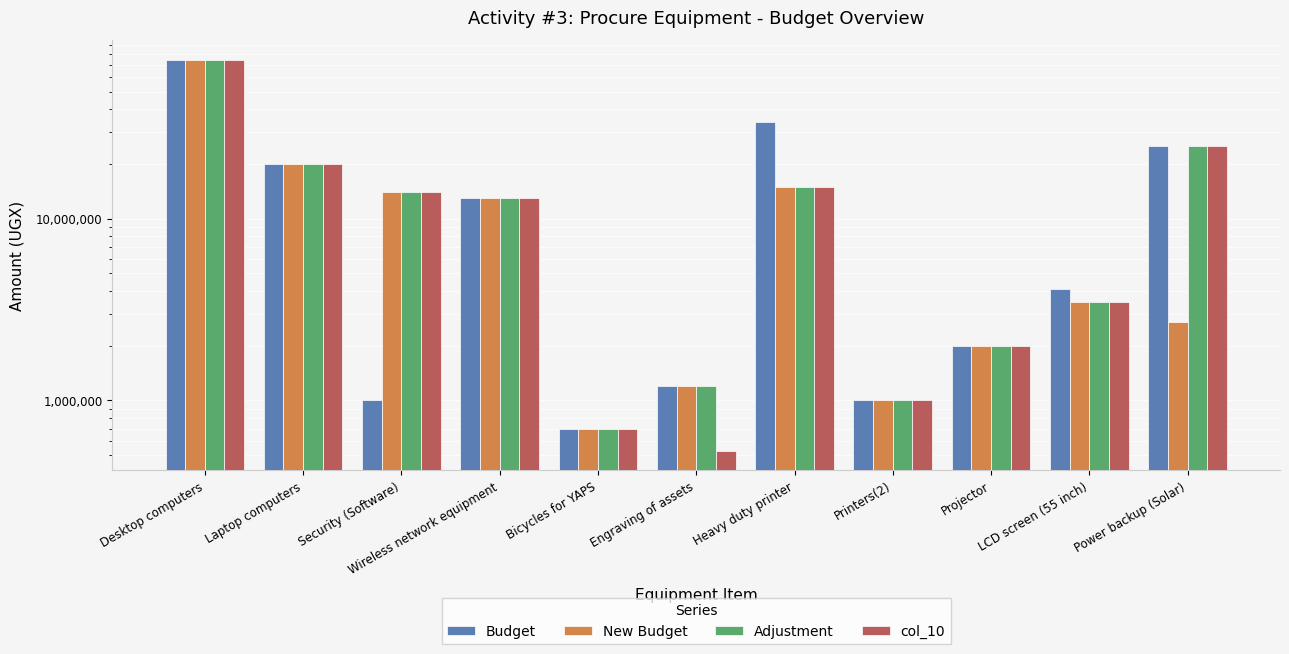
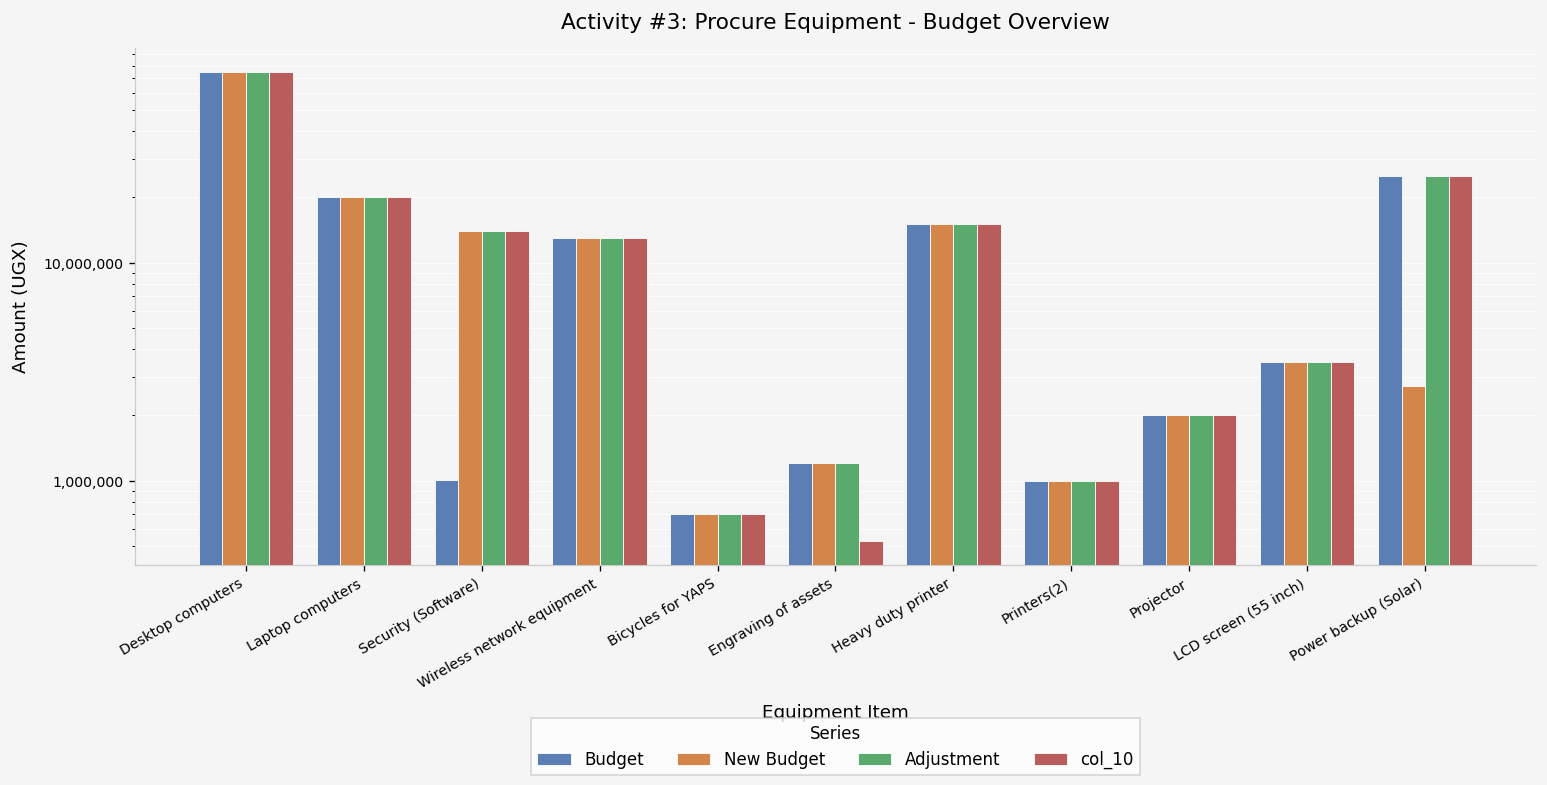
  {
    "Budget": {
      "Desktop computers": "75,000,000",
      "Laptop computers": "20,000,000",
      "Security (Software)": "1,000,000",
      "Wireless network equipment": "13,000,000",
      "Bicycles for YAPS": "700,000",
      "Engraving of assets": "1,200,000",
-     "Heavy duty printer": "34,000,000",
+     "Heavy duty printer": "15,000,000",
      "Printers(2)": "1,000,000",
      "Projector": "2,000,000",
-     "LCD screen (55 inch)": "4,100,000",
+     "LCD screen (55 inch)": "3,500,000",
      "Power backup (Solar)": "25,000,000"
    },
    "Adjustment": {
      "Desktop computers": "75,000,000",
      "Laptop computers": "20,000,000",
      "Security (Software)": "14,000,000",
      "Wireless network equipment": "13,000,000",
      "Bicycles for YAPS": "700,000",
      "Engraving of assets": "1,200,000",
      "Heavy duty printer": "15,000,000",
      "Printers(2)": "1,000,000",
      "Projector": "2,000,000",
      "LCD screen (55 inch)": "3,500,000",
      "Power backup (Solar)": "25,000,000"
    }
  }
